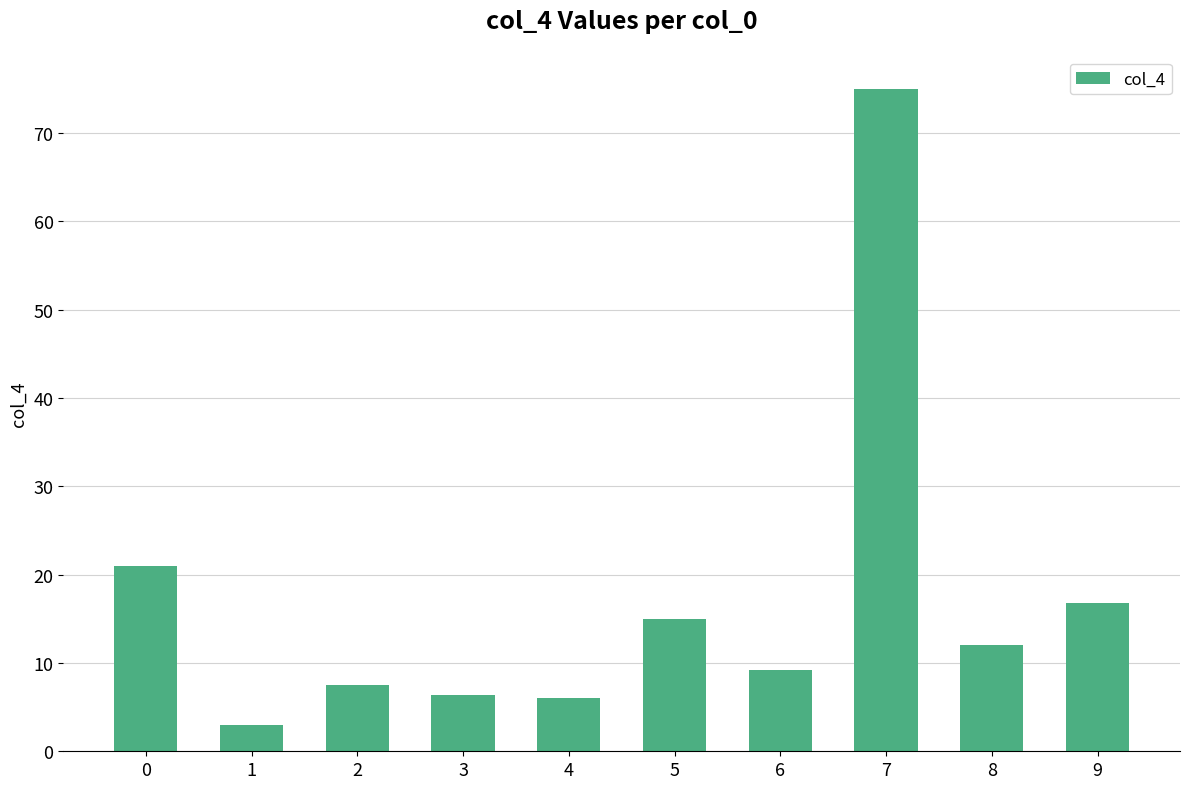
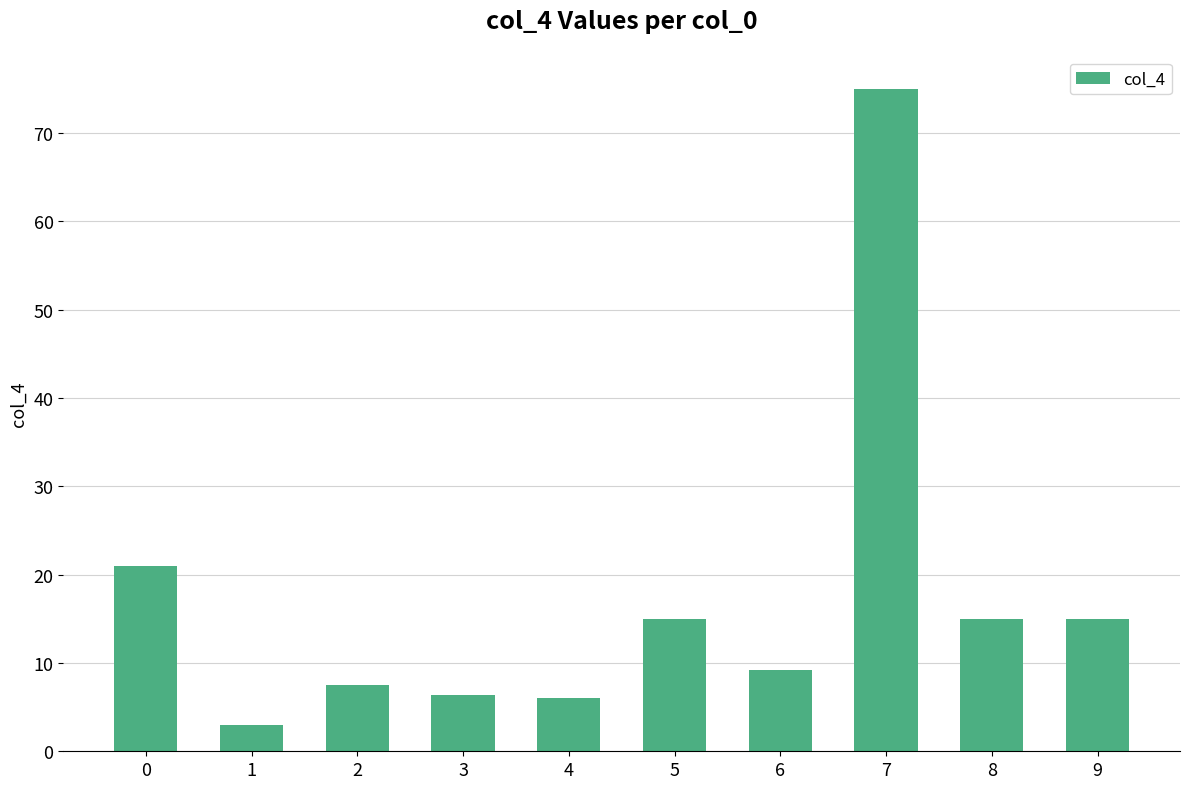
  {
    "0": 21,
    "1": 3,
    "2": 8,
    "3": 6,
    "4": 6,
    "5": 15,
    "6": 9,
    "7": 75,
-   "8": 12,
-   "9": 17
+   "8": 15,
+   "9": 15
  }
